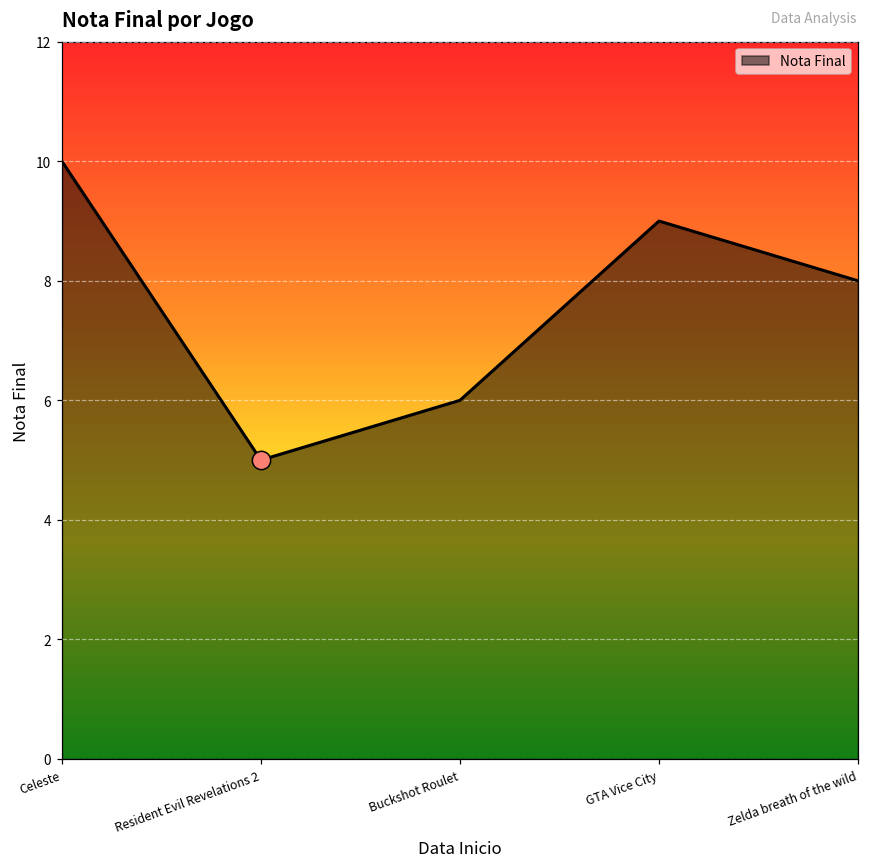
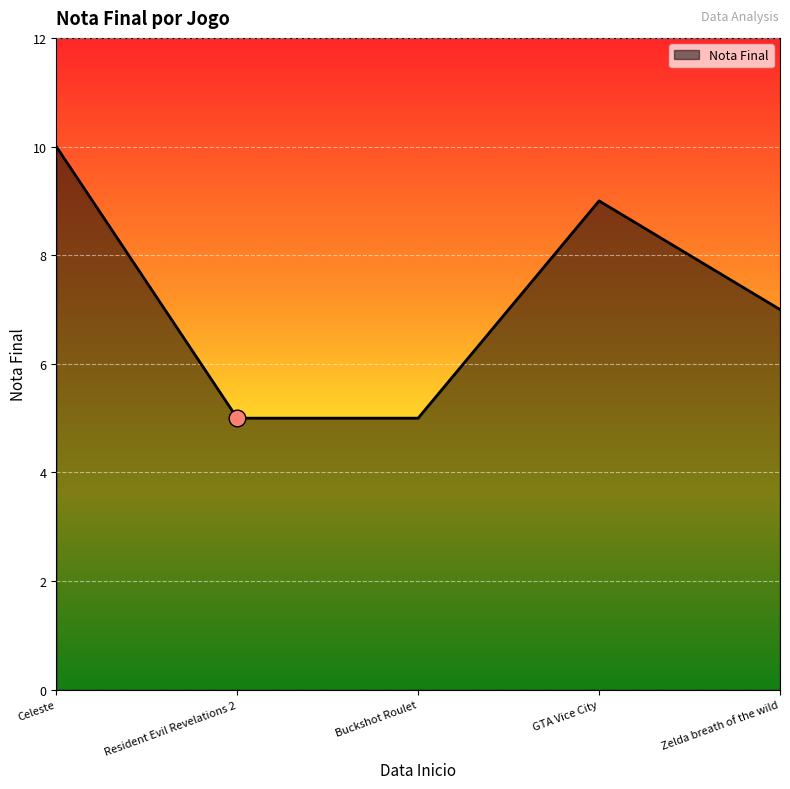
  {
    "Nota Final": {
      "Celeste": 10,
-     "Buckshot Roulet": 6,
+     "Buckshot Roulet": 5,
      "GTA Vice City": 9,
-     "Zelda breath of the wild": 8
+     "Zelda breath of the wild": 7
    }
  }
